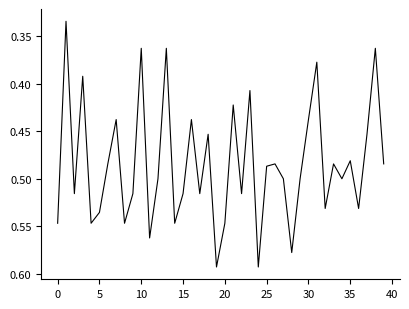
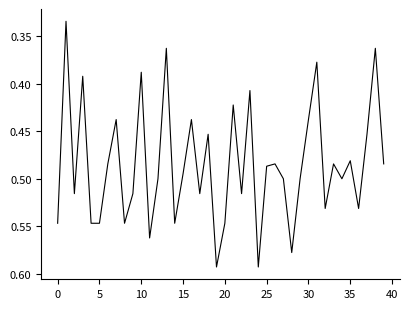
  {
    "0": 0.55,
-   "5": 0.54,
-   "10": 0.36,
-   "15": 0.52,
+   "5": 0.55,
+   "10": 0.39,
+   "15": 0.49,
    "20": 0.55,
    "25": 0.49,
    "30": 0.44,
    "35": 0.48
  }
